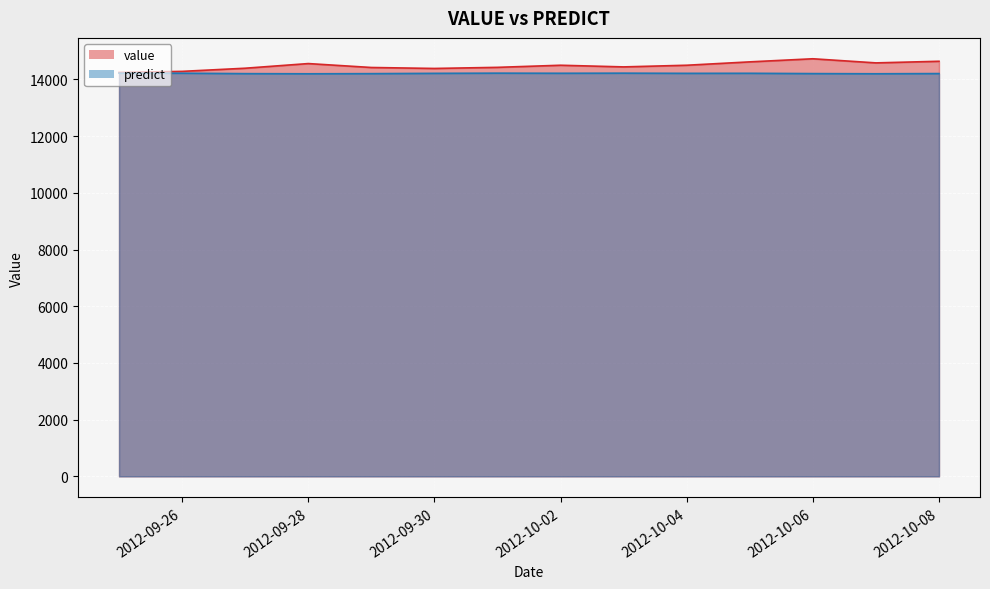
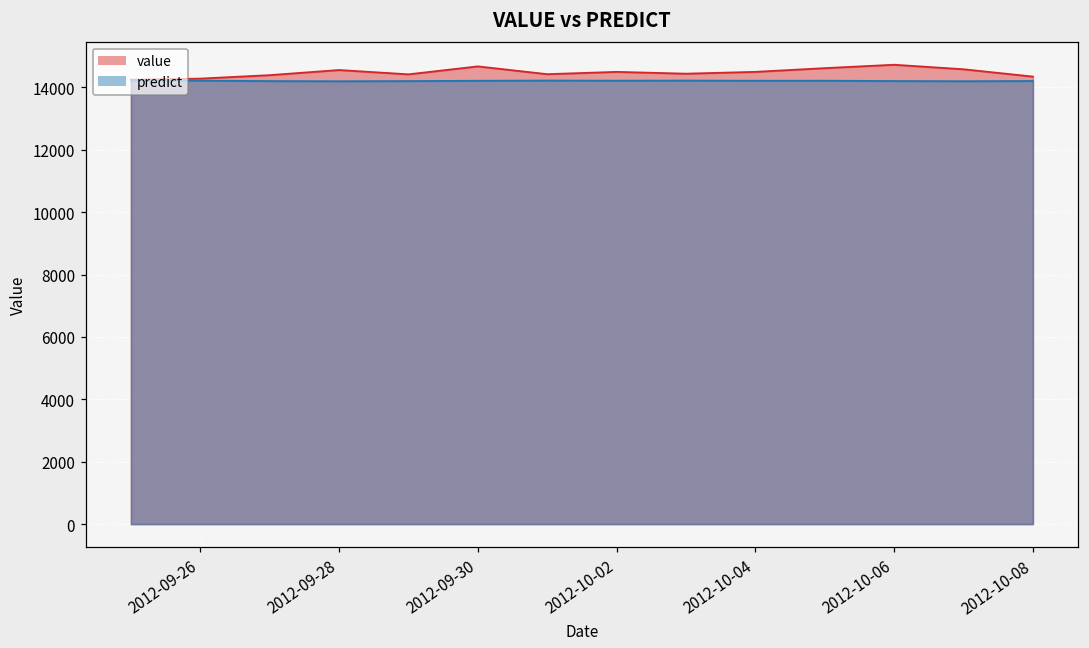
  {
    "value": {
      "2012-09-28": 14600,
-     "2012-09-30": 14400,
+     "2012-09-30": 14700,
      "2012-10-02": 14500,
      "2012-10-04": 14500,
      "2012-10-06": 14700,
-     "2012-10-08": 14600
+     "2012-10-08": 14300
    },
    "predict": {
      "2012-09-28": 14200,
      "2012-09-30": 14200,
      "2012-10-02": 14200,
      "2012-10-04": 14200,
      "2012-10-06": 14200,
      "2012-10-08": 14200
    }
  }
